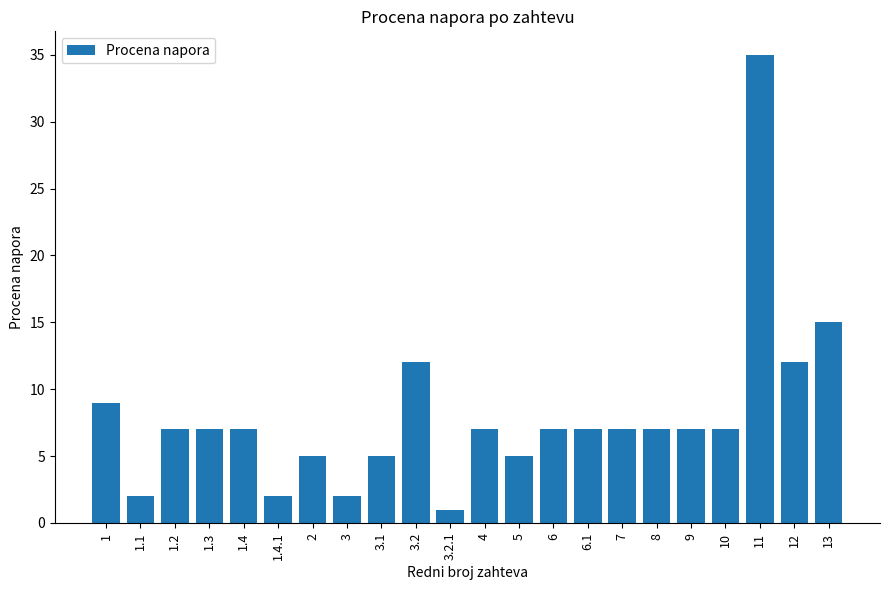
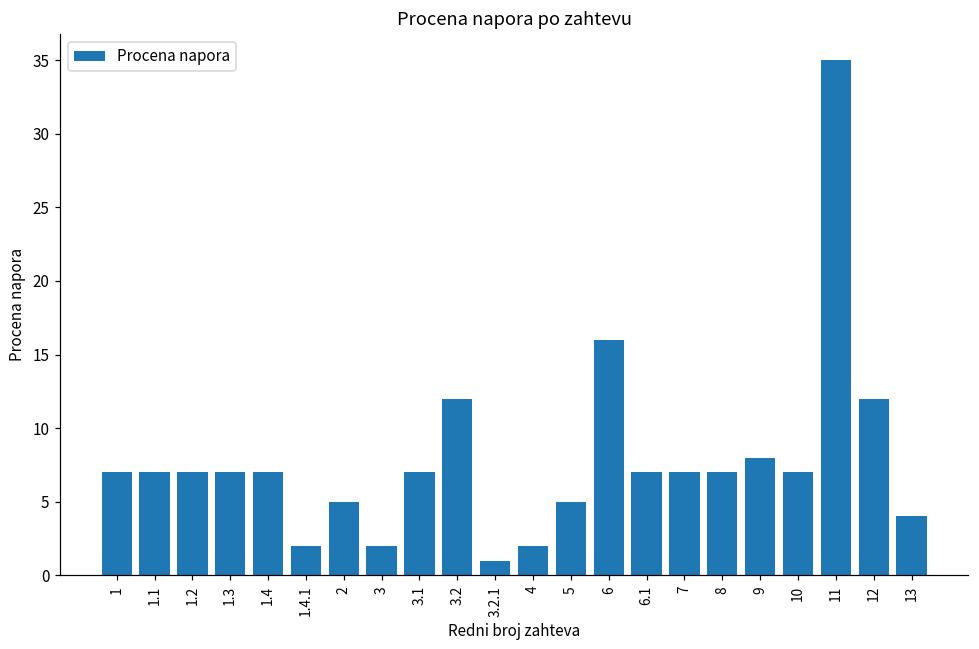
  {
-   "1": 9,
-   "1.1": 2,
+   "1": 7,
+   "1.1": 7,
    "1.2": 7,
    "1.3": 7,
    "1.4": 7,
    "1.4.1": 2,
    "2": 5,
    "3": 2,
-   "3.1": 5,
+   "3.1": 7,
    "3.2": 12,
    "3.2.1": 1,
-   "4": 7,
+   "4": 2,
    "5": 5,
-   "6": 7,
+   "6": 16,
    "6.1": 7,
    "7": 7,
    "8": 7,
-   "9": 7,
+   "9": 8,
    "10": 7,
    "11": 35,
    "12": 12,
-   "13": 15
+   "13": 4
  }
